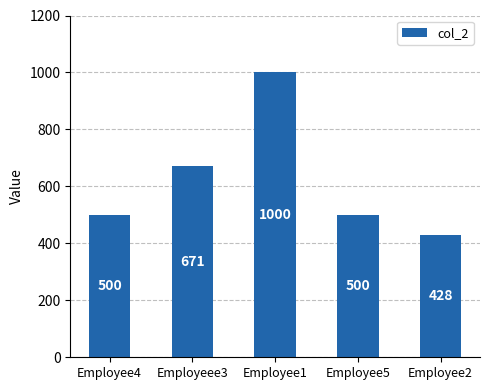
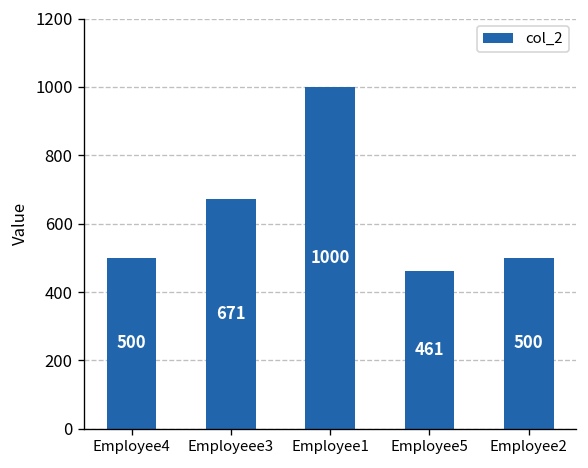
  {
    "Employee4": 500,
    "Employeee3": 671,
    "Employee1": 1000,
-   "Employee5": 500,
-   "Employee2": 428
+   "Employee5": 461,
+   "Employee2": 500
  }
